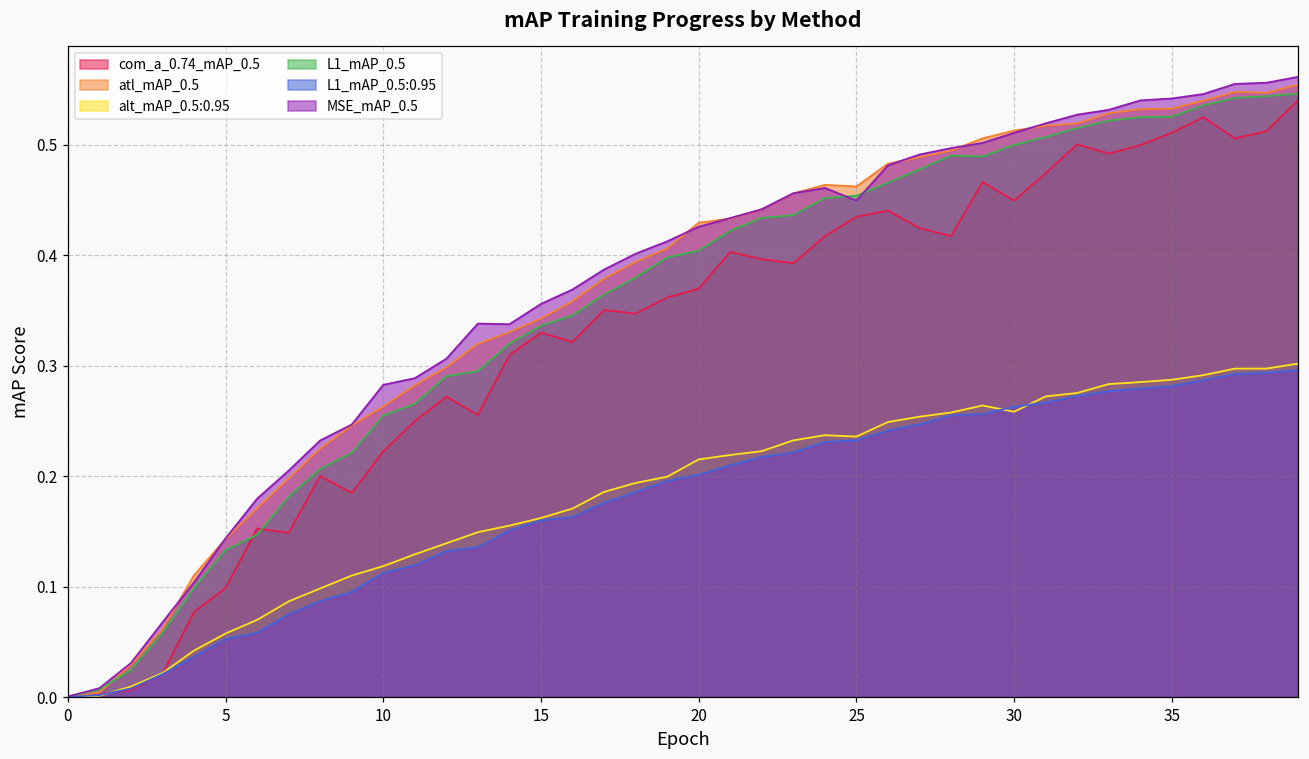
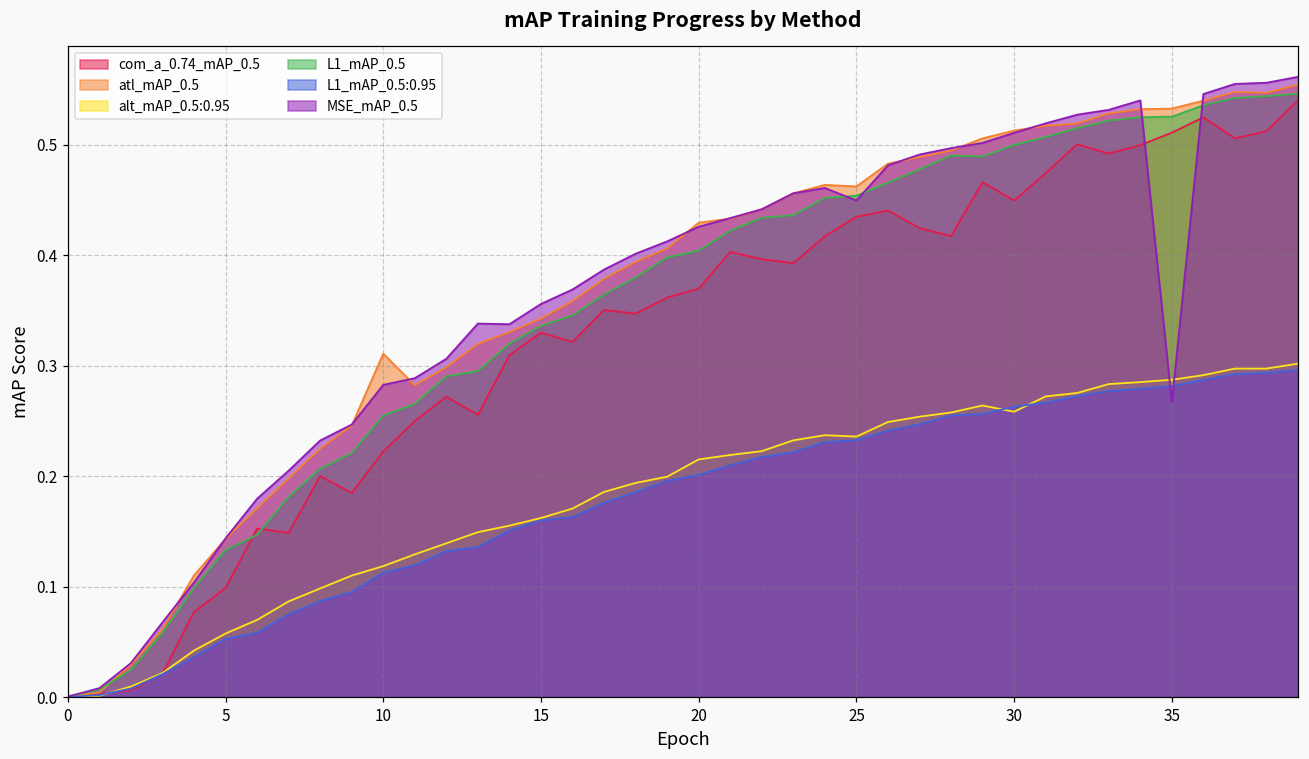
  {
    "com_a_0.74_mAP_0.5": {
      "5": 0.099,
      "10": 0.222,
      "15": 0.330,
      "20": 0.370,
      "25": 0.435,
      "30": 0.449,
      "35": 0.511
    },
    "atl_mAP_0.5": {
-     "10": 0.263,
+     "10": 0.311,
      "15": 0.343,
      "20": 0.429,
      "25": 0.462,
      "35": 0.533
    },
    "alt_mAP_0.5:0.95": {
      "5": 0.058,
      "10": 0.119,
      "20": 0.215,
      "25": 0.236,
      "30": 0.258,
      "35": 0.287
    },
    "L1_mAP_0.5": {
      "5": 0.133,
      "10": 0.255,
      "15": 0.336,
      "20": 0.404,
      "25": 0.454,
      "30": 0.500,
      "35": 0.525
    },
    "L1_mAP_0.5:0.95": {
      "5": 0.053,
      "10": 0.113,
      "20": 0.201,
      "25": 0.233,
      "30": 0.263,
      "35": 0.281
    },
    "MSE_mAP_0.5": {
      "10": 0.283,
      "15": 0.356,
      "20": 0.426,
      "25": 0.450,
-     "35": 0.542
+     "35": 0.267
    }
  }
